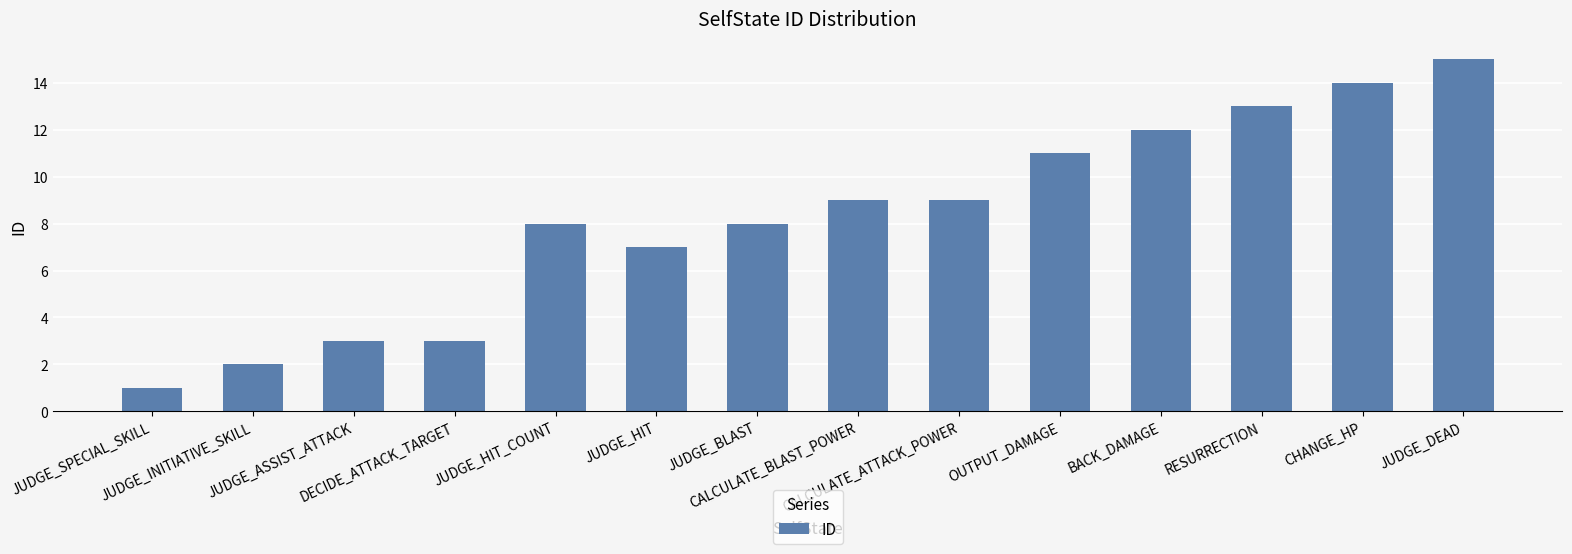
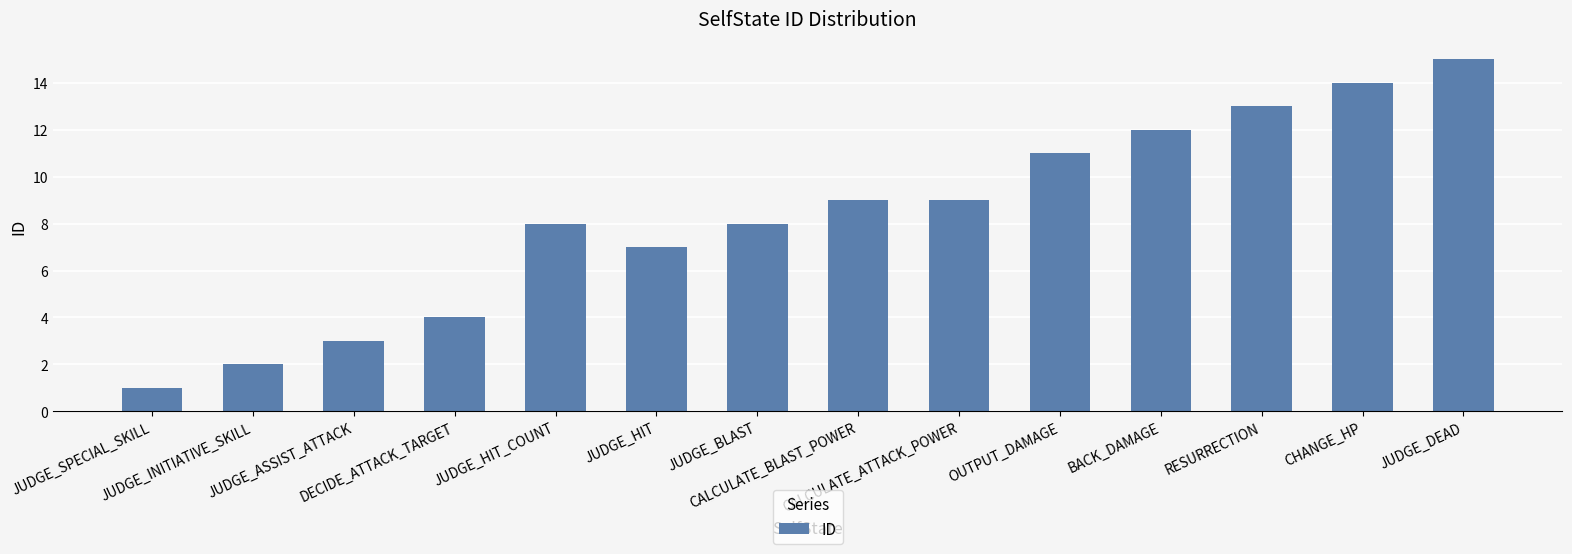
  {
    "JUDGE_SPECIAL_SKILL": 1,
    "JUDGE_INITIATIVE_SKILL": 2,
    "JUDGE_ASSIST_ATTACK": 3,
-   "DECIDE_ATTACK_TARGET": 3,
+   "DECIDE_ATTACK_TARGET": 4,
    "JUDGE_HIT_COUNT": 8,
    "JUDGE_HIT": 7,
    "JUDGE_BLAST": 8,
    "CALCULATE_BLAST_POWER": 9,
    "CALCULATE_ATTACK_POWER": 9,
    "OUTPUT_DAMAGE": 11,
    "BACK_DAMAGE": 12,
    "RESURRECTION": 13,
    "CHANGE_HP": 14,
    "JUDGE_DEAD": 15
  }
